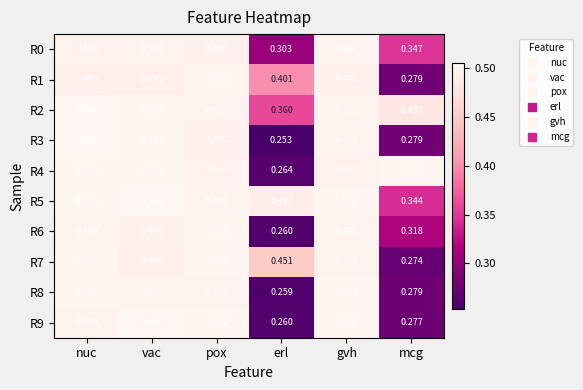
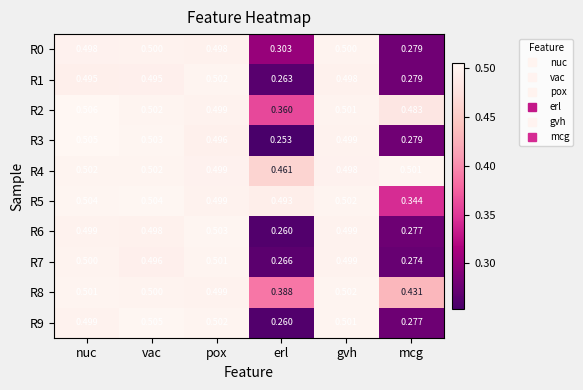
  {
    "R0": {
      "erl": 0.303,
-     "mcg": 0.347
+     "mcg": 0.279
    },
    "R1": {
-     "erl": 0.401,
+     "erl": 0.263,
      "mcg": 0.279
    },
    "R2": {
      "erl": 0.360
    },
    "R3": {
      "erl": 0.253,
      "mcg": 0.279
    },
    "R4": {
-     "erl": 0.264
+     "erl": 0.461
    },
    "R5": {
      "mcg": 0.344
    },
    "R6": {
      "erl": 0.260,
-     "mcg": 0.318
+     "mcg": 0.277
    },
    "R7": {
-     "erl": 0.451,
+     "erl": 0.266,
      "mcg": 0.274
    },
    "R8": {
-     "erl": 0.259,
-     "mcg": 0.279
+     "erl": 0.388,
+     "mcg": 0.431
    },
    "R9": {
      "erl": 0.260,
      "mcg": 0.277
    }
  }
